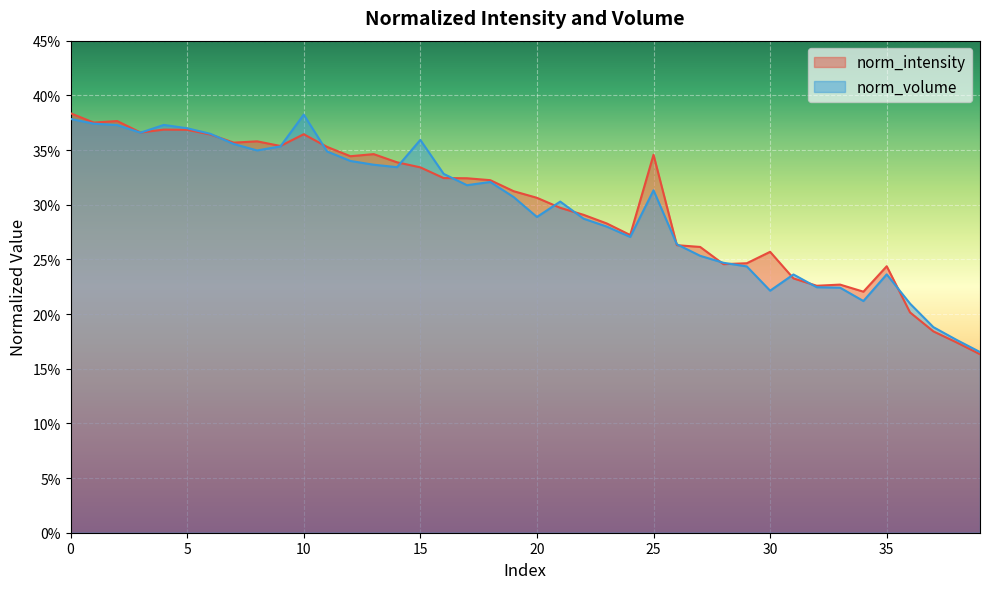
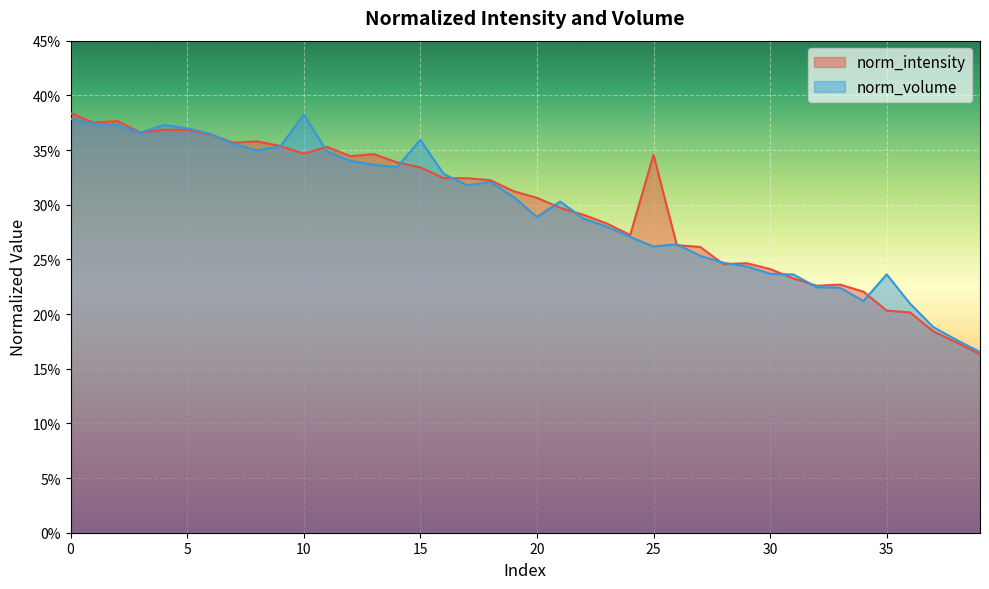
  {
    "norm_intensity": {
      "0": "38.4%",
-     "10": "36.4%",
+     "10": "34.7%",
      "15": "33.4%",
      "20": "30.6%",
      "25": "34.6%",
-     "30": "25.7%",
-     "35": "24.4%"
+     "30": "24.1%",
+     "35": "20.3%"
    },
    "norm_volume": {
      "0": "37.8%",
      "10": "38.2%",
      "15": "35.9%",
      "20": "28.9%",
-     "25": "31.3%",
-     "30": "22.1%",
+     "25": "26.2%",
+     "30": "23.7%",
      "35": "23.6%"
    }
  }
